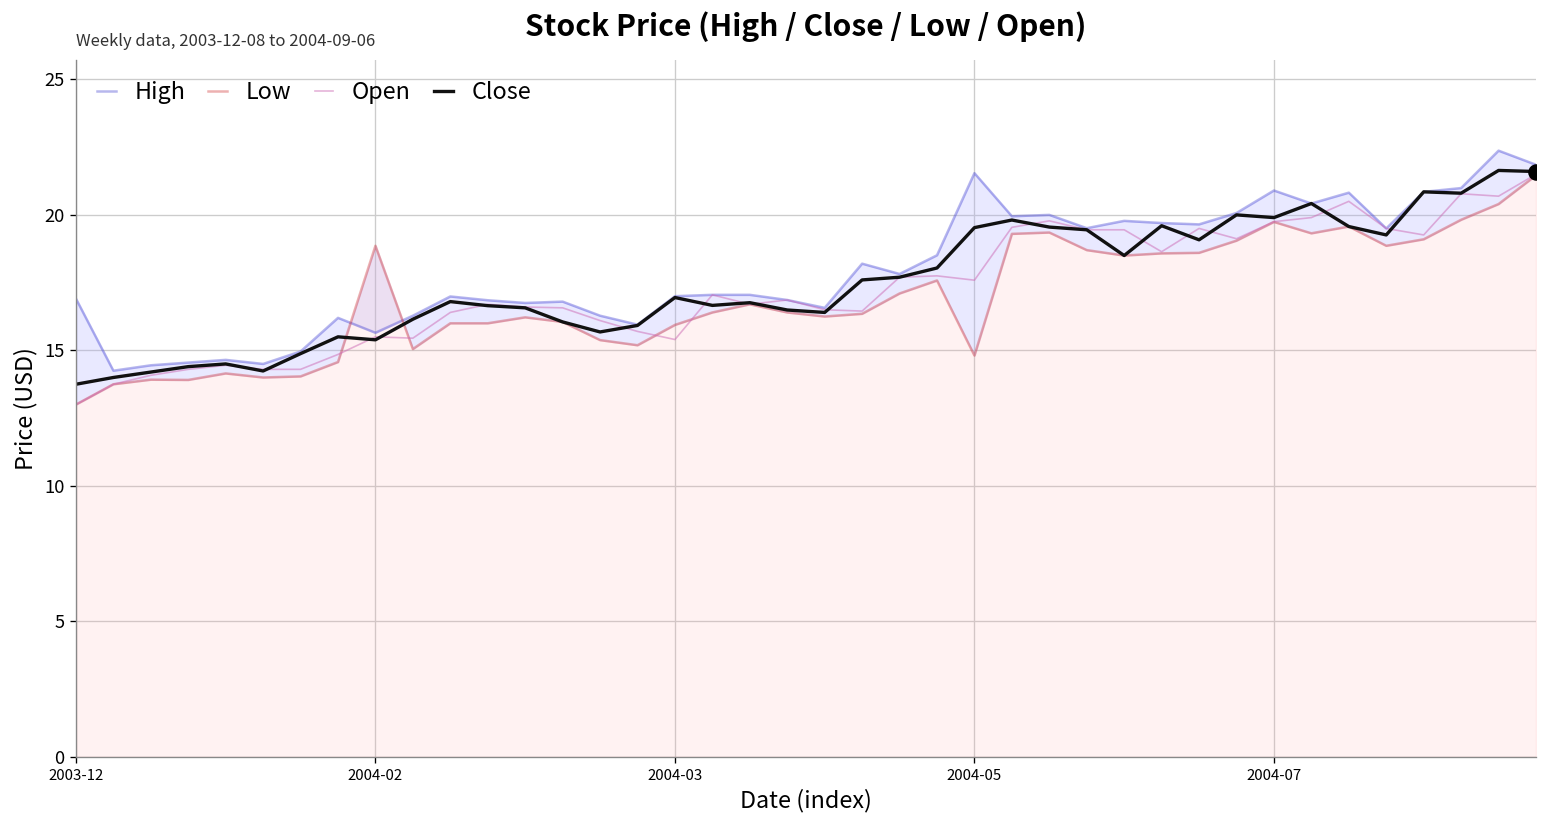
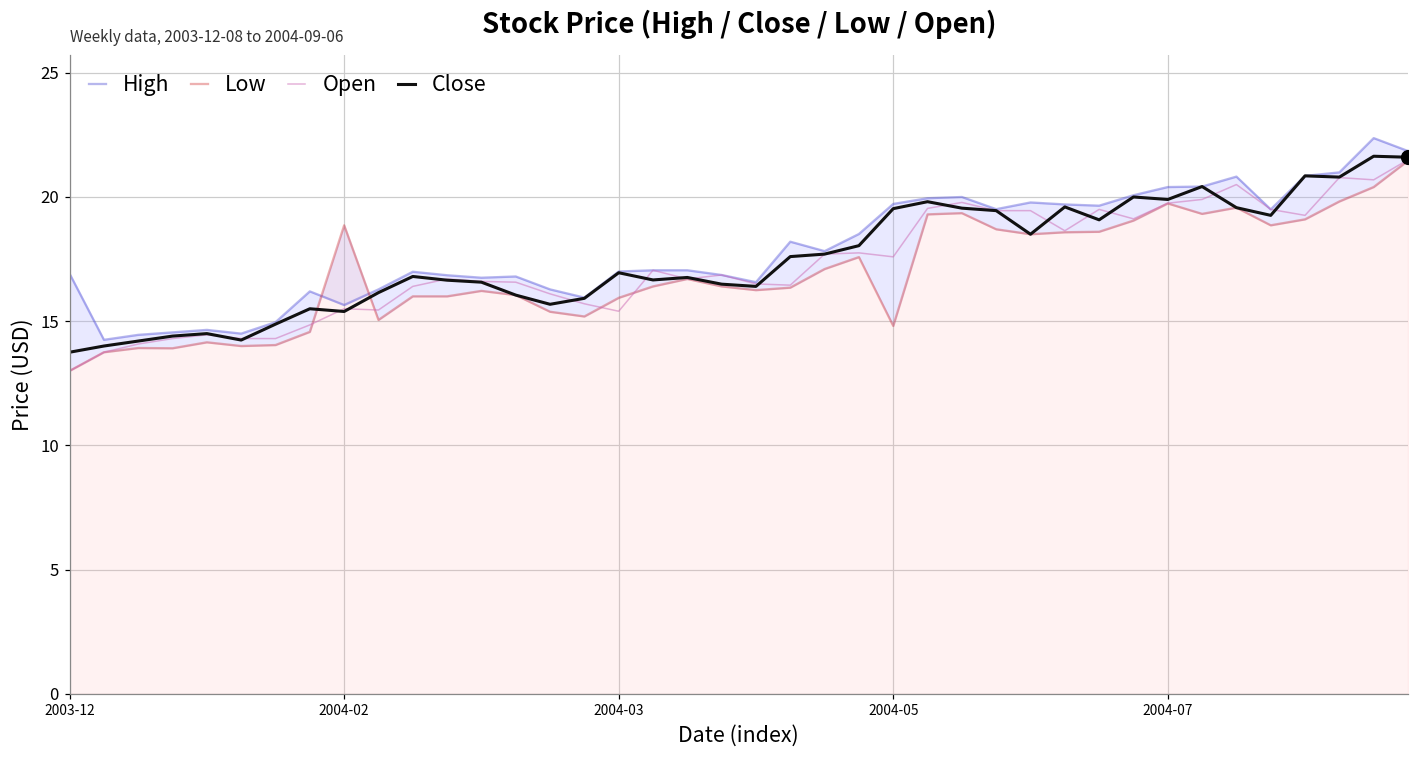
  {
    "High": {
      "2004-02": 15.7,
-     "2004-05": 21.5,
-     "2004-07": 20.9
+     "2004-05": 19.7,
+     "2004-07": 20.4
    },
    "Low": {
      "2004-03": 15.9,
      "2004-05": 14.8
    },
    "Open": {
      "2004-03": 15.4,
      "2004-05": 17.6
    }
  }
